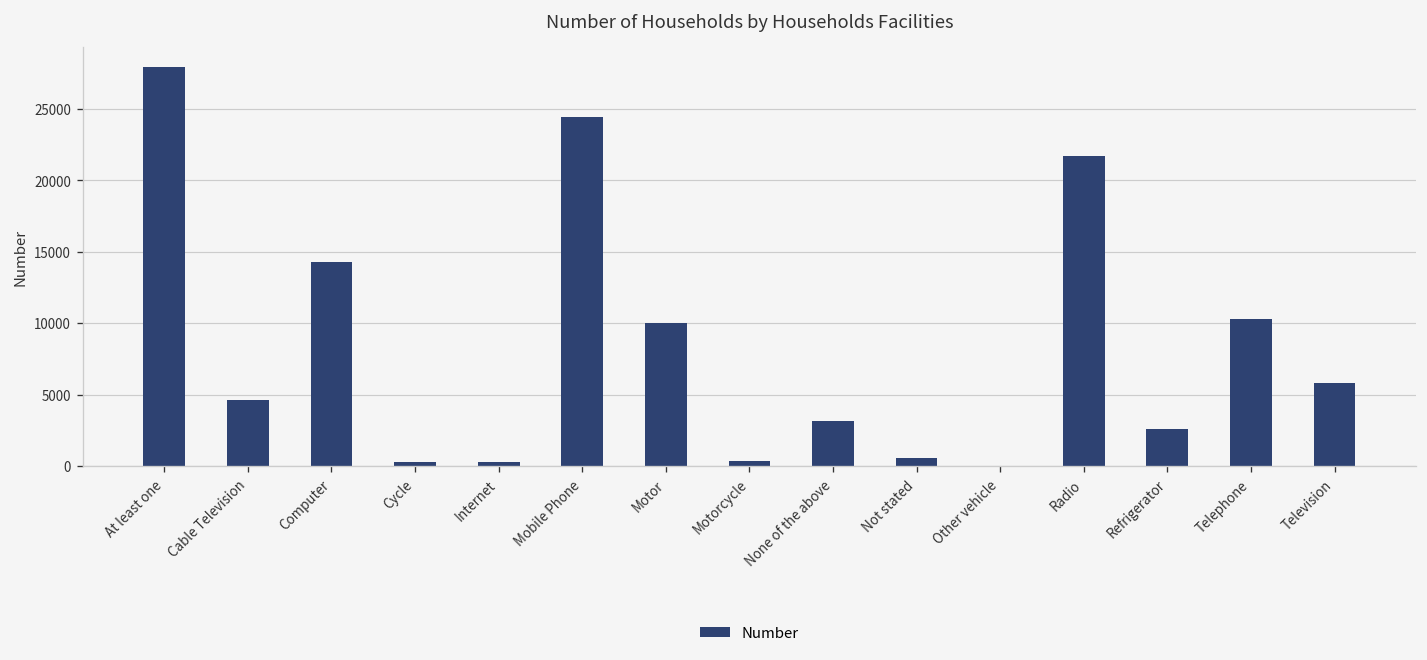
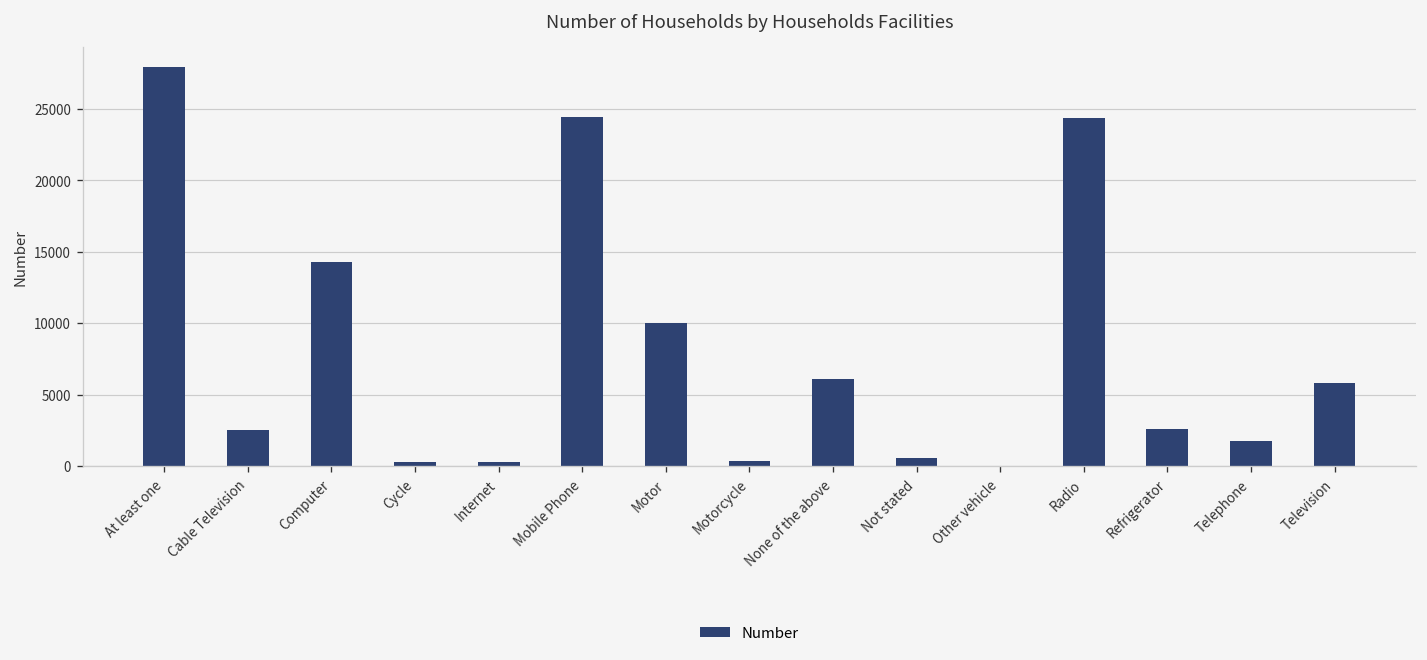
  {
    "At least one": 27900,
-   "Cable Television": 4600,
+   "Cable Television": 2500,
    "Computer": 14300,
    "Cycle": 300,
    "Internet": 300,
    "Mobile Phone": 24400,
    "Motor": 10000,
    "Motorcycle": 400,
-   "None of the above": 3100,
+   "None of the above": 6100,
    "Not stated": 600,
-   "Radio": 21700,
+   "Radio": 24400,
    "Refrigerator": 2600,
-   "Telephone": 10300,
+   "Telephone": 1700,
    "Television": 5800
  }
